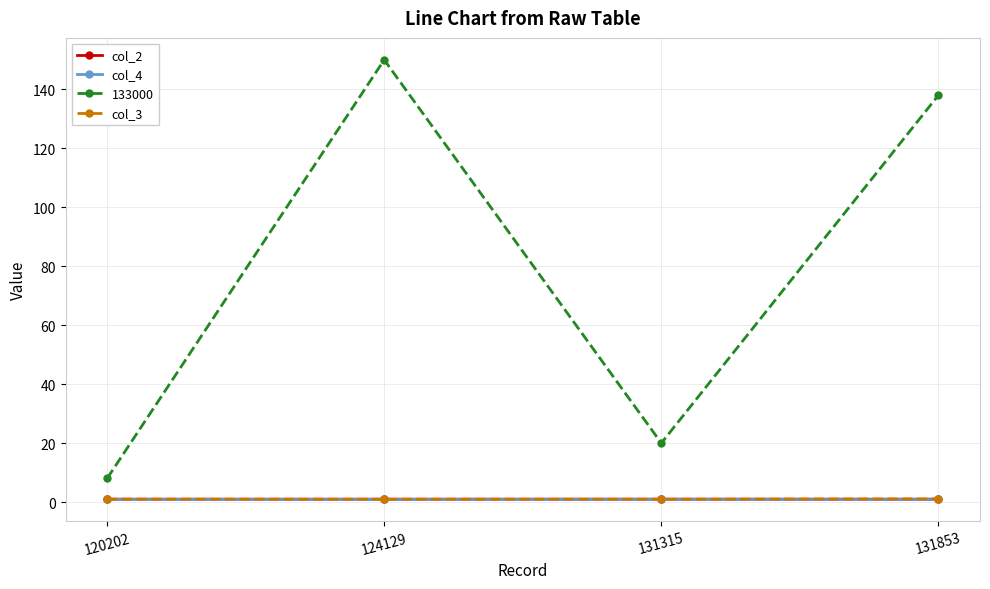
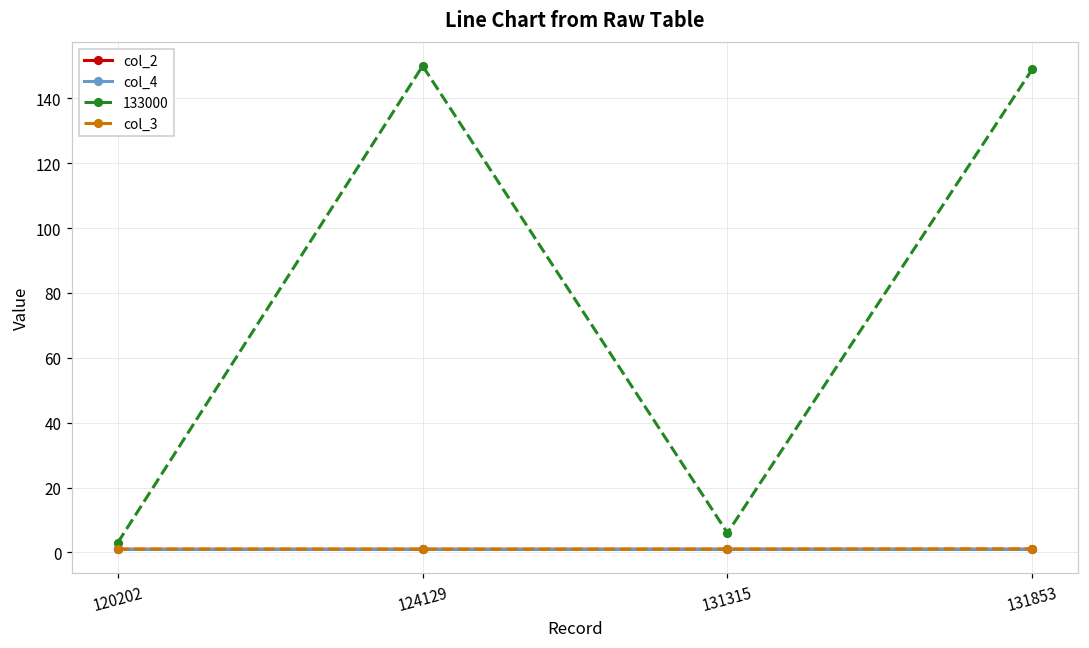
  {
    "col_3": {
      "120202": 1,
      "124129": 1,
      "131315": 1,
      "131853": 1
    },
    "133000": {
-     "120202": 8,
+     "120202": 3,
      "124129": 150,
-     "131315": 20,
-     "131853": 138
+     "131315": 6,
+     "131853": 149
    }
  }
